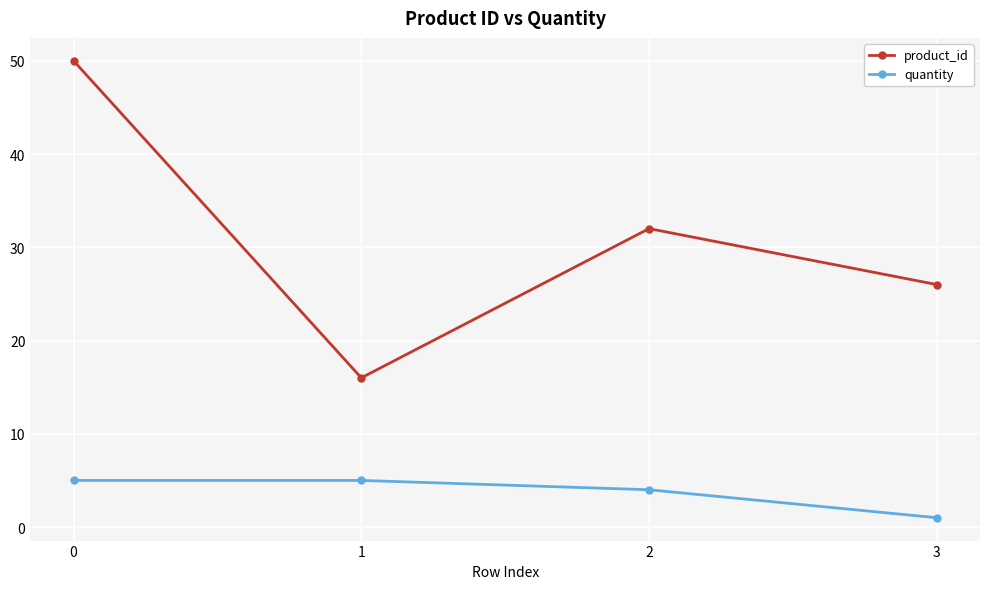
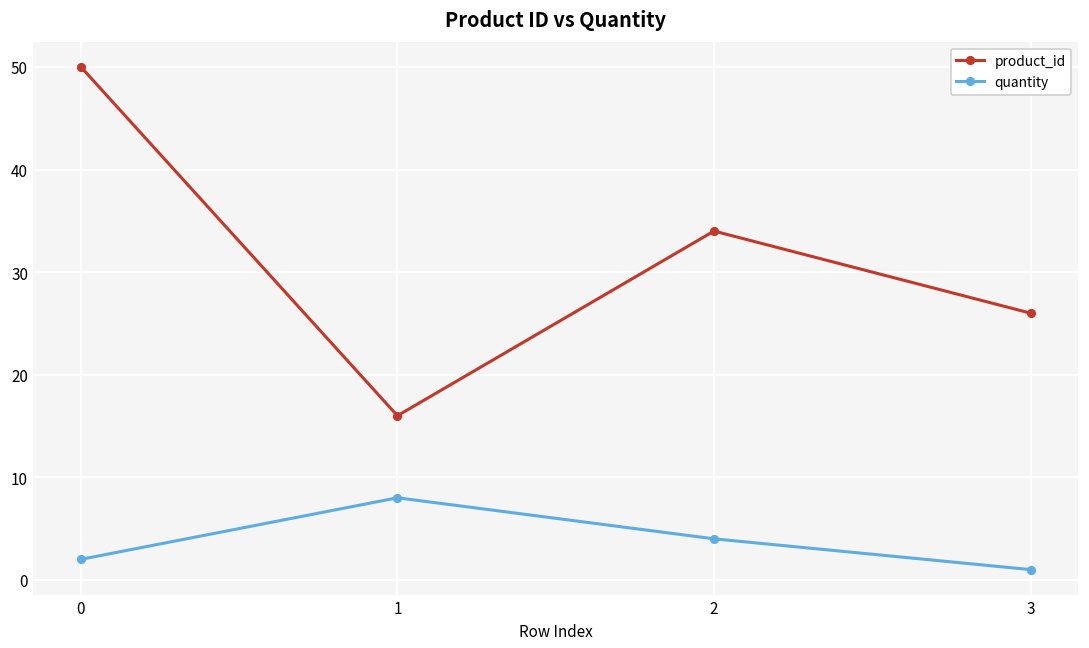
  {
    "product_id": {
      "0": 50,
      "1": 16,
-     "2": 32,
+     "2": 34,
      "3": 26
    },
    "quantity": {
-     "0": 5,
-     "1": 5,
+     "0": 2,
+     "1": 8,
      "2": 4,
      "3": 1
    }
  }
